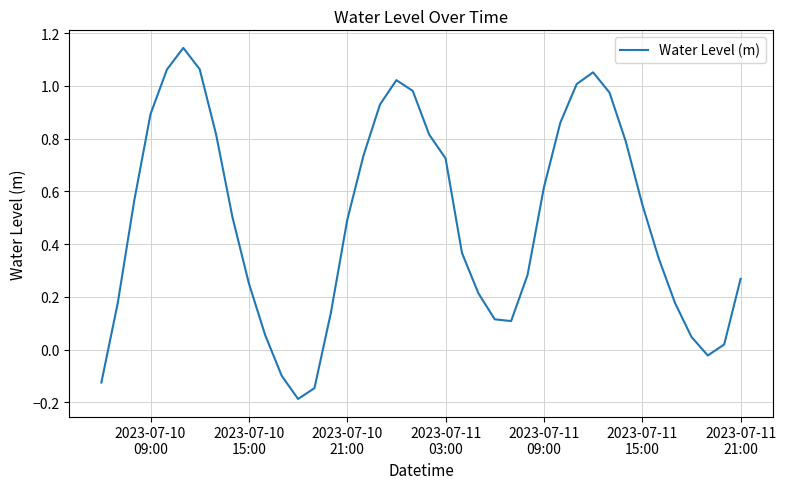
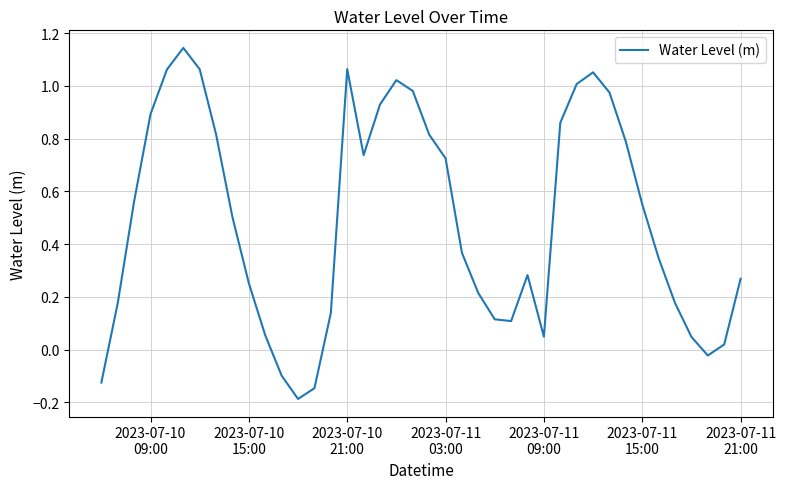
  {
    "2023-07-10 09:00": 0.89,
    "2023-07-10 15:00": 0.25,
-   "2023-07-10 21:00": 0.49,
+   "2023-07-10 21:00": 1.06,
    "2023-07-11 03:00": 0.73,
-   "2023-07-11 09:00": 0.61,
+   "2023-07-11 09:00": 0.05,
    "2023-07-11 15:00": 0.55,
    "2023-07-11 21:00": 0.27
  }
